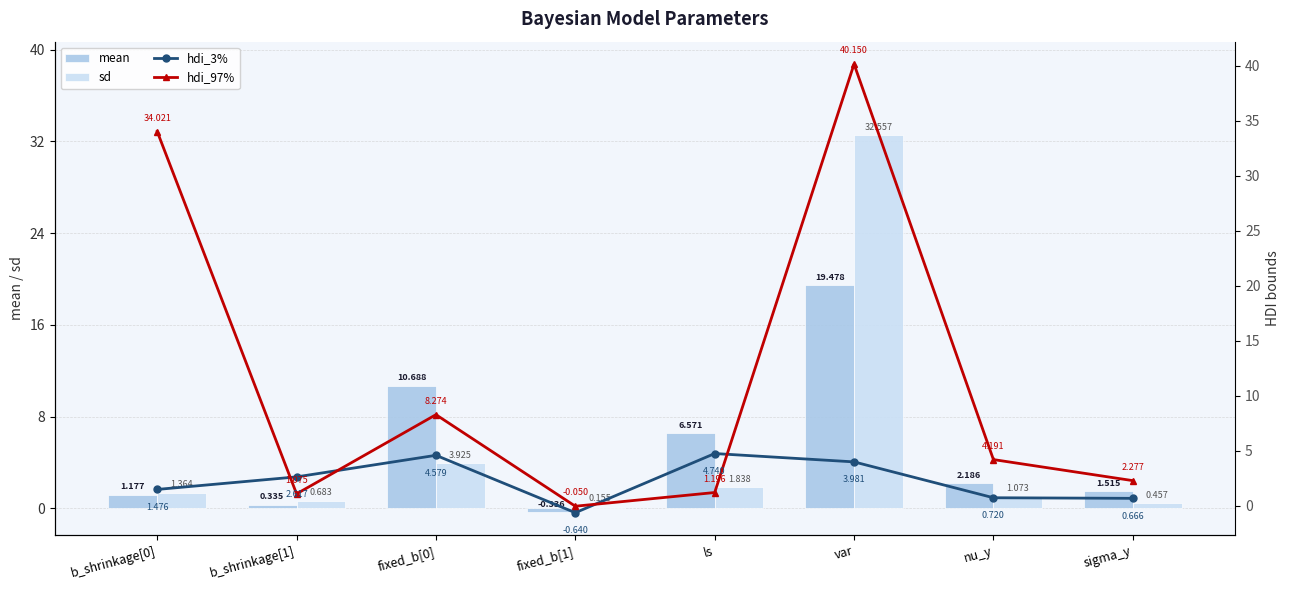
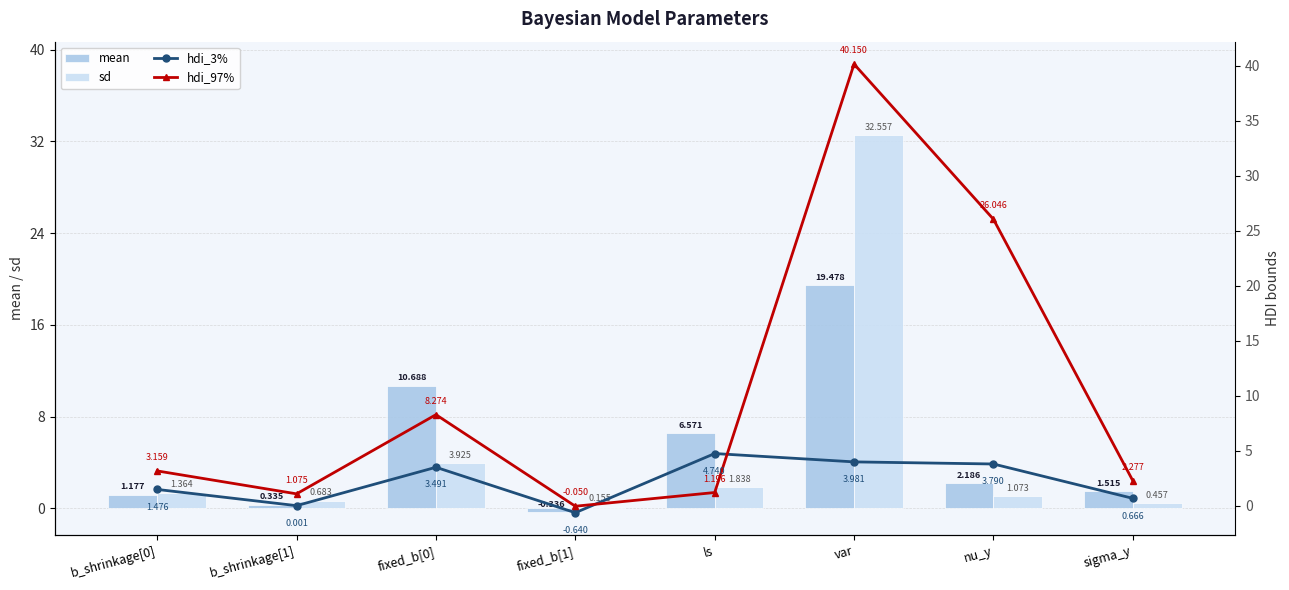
  {
    "hdi_3%": {
      "b_shrinkage[0]": 1.476,
-     "b_shrinkage[1]": 2.617,
-     "fixed_b[0]": 4.579,
+     "b_shrinkage[1]": 0.001,
+     "fixed_b[0]": 3.491,
      "fixed_b[1]": -0.640,
      "ls": 4.740,
      "var": 3.981,
-     "nu_y": 0.720,
+     "nu_y": 3.790,
      "sigma_y": 0.666
    },
    "hdi_97%": {
-     "b_shrinkage[0]": 34.021,
+     "b_shrinkage[0]": 3.159,
      "b_shrinkage[1]": 1.075,
      "fixed_b[0]": 8.274,
      "fixed_b[1]": -0.050,
      "ls": 1.196,
      "var": 40.150,
-     "nu_y": 4.191,
+     "nu_y": 26.046,
      "sigma_y": 2.277
    }
  }
